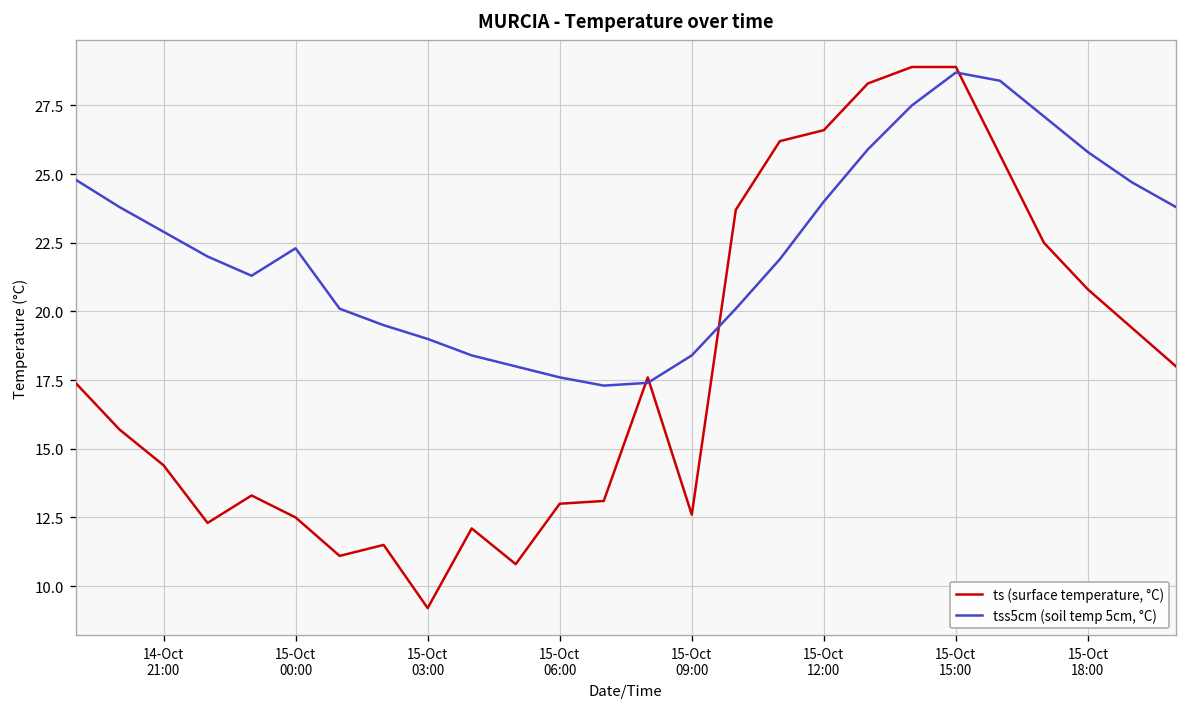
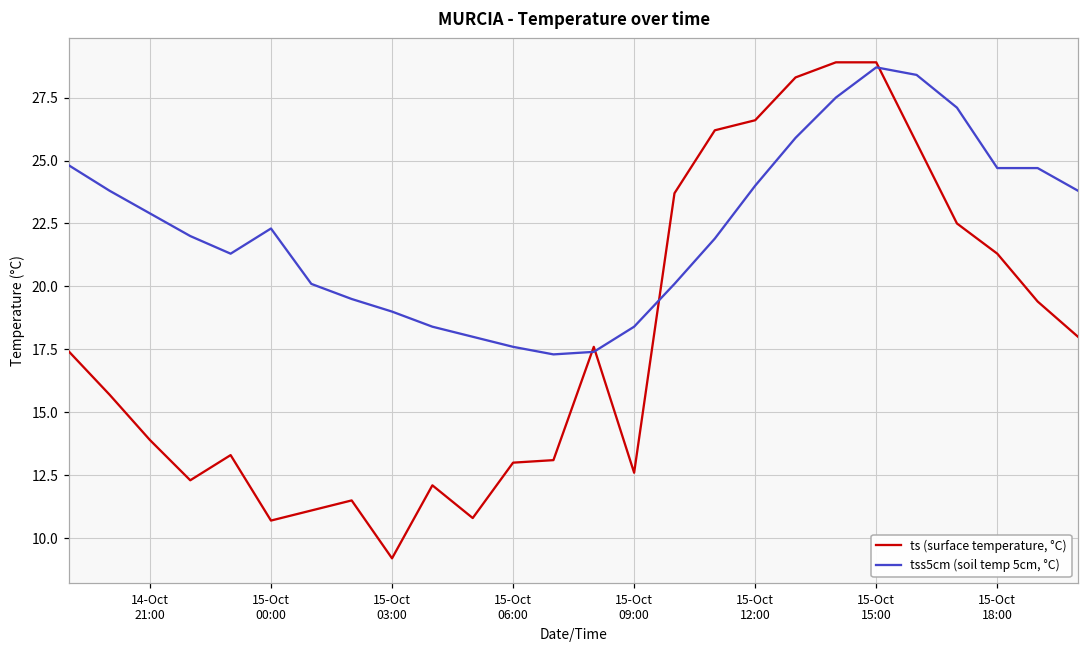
  {
    "ts (surface temperature, °C)": {
-     "14-Oct 21:00": 14.4,
-     "15-Oct 00:00": 12.5,
+     "14-Oct 21:00": 13.9,
+     "15-Oct 00:00": 10.7,
      "15-Oct 03:00": 9.2,
      "15-Oct 06:00": 13.0,
      "15-Oct 09:00": 12.6,
      "15-Oct 12:00": 26.6,
      "15-Oct 15:00": 28.9,
-     "15-Oct 18:00": 20.8
+     "15-Oct 18:00": 21.3
    },
    "tss5cm (soil temp 5cm, °C)": {
      "14-Oct 21:00": 22.9,
      "15-Oct 00:00": 22.3,
      "15-Oct 03:00": 19.0,
      "15-Oct 06:00": 17.6,
      "15-Oct 09:00": 18.4,
      "15-Oct 12:00": 24.0,
      "15-Oct 15:00": 28.7,
-     "15-Oct 18:00": 25.8
+     "15-Oct 18:00": 24.7
    }
  }
